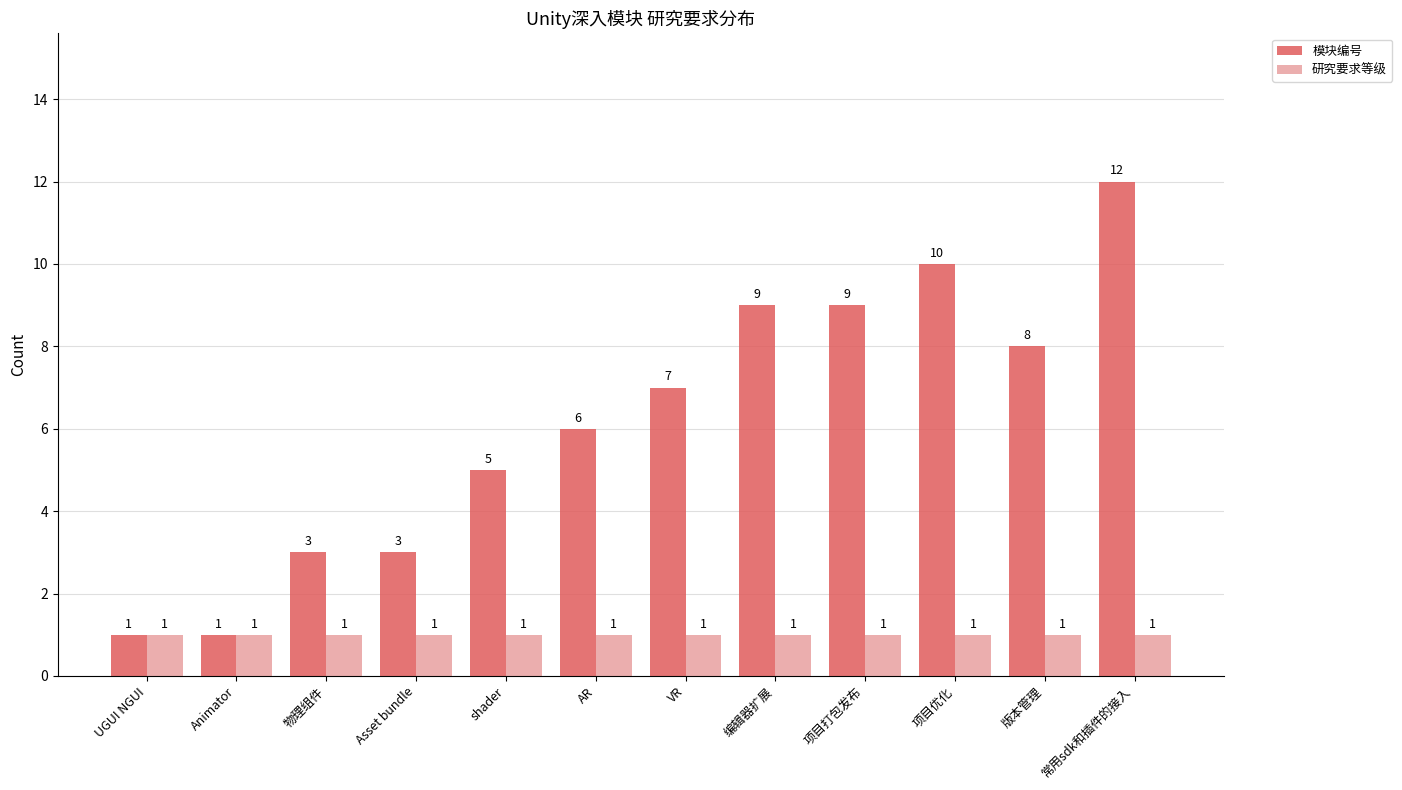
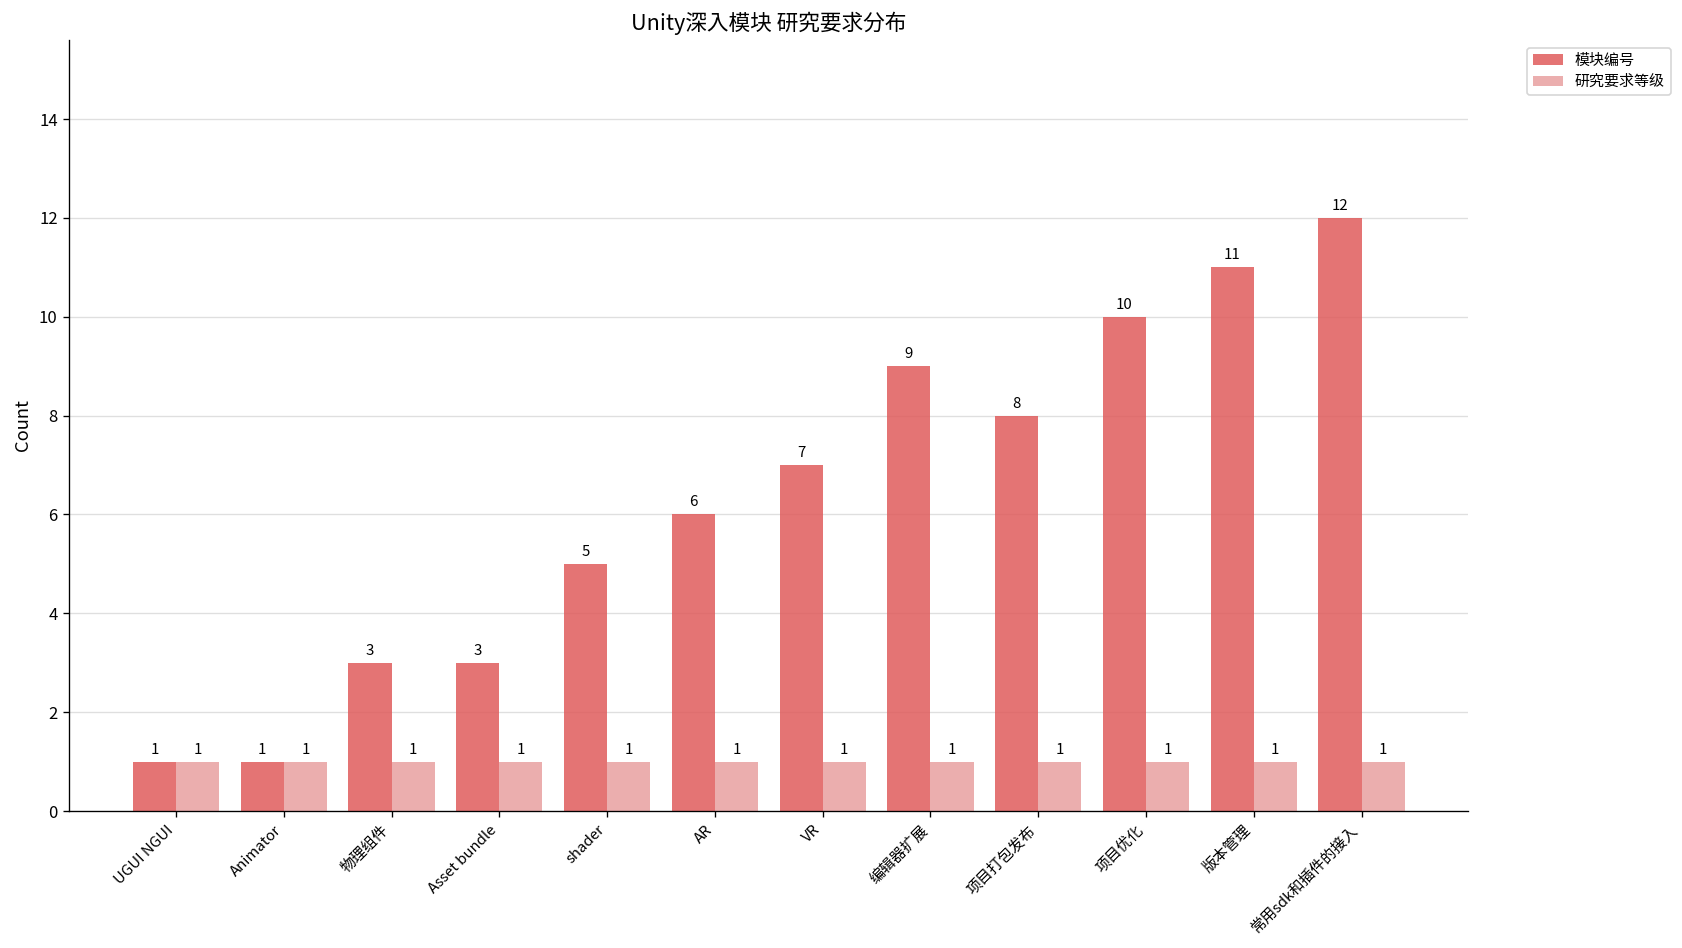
  {
    "模块编号": {
      "UGUI NGUI": 1,
      "Animator": 1,
      "物理组件": 3,
      "Asset bundle": 3,
      "shader": 5,
      "AR": 6,
      "VR": 7,
      "编辑器扩展": 9,
-     "项目打包发布": 9,
+     "项目打包发布": 8,
      "项目优化": 10,
-     "版本管理": 8,
+     "版本管理": 11,
      "常用sdk和插件的接入": 12
    },
    "研究要求等级": {
      "UGUI NGUI": 1,
      "Animator": 1,
      "物理组件": 1,
      "Asset bundle": 1,
      "shader": 1,
      "AR": 1,
      "VR": 1,
      "编辑器扩展": 1,
      "项目打包发布": 1,
      "项目优化": 1,
      "版本管理": 1,
      "常用sdk和插件的接入": 1
    }
  }
